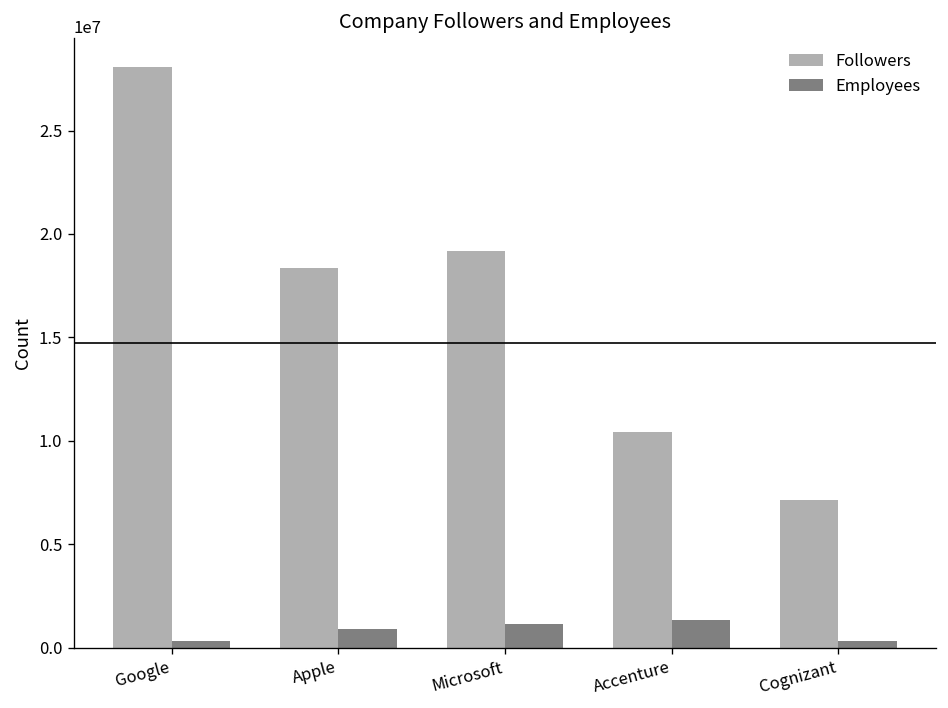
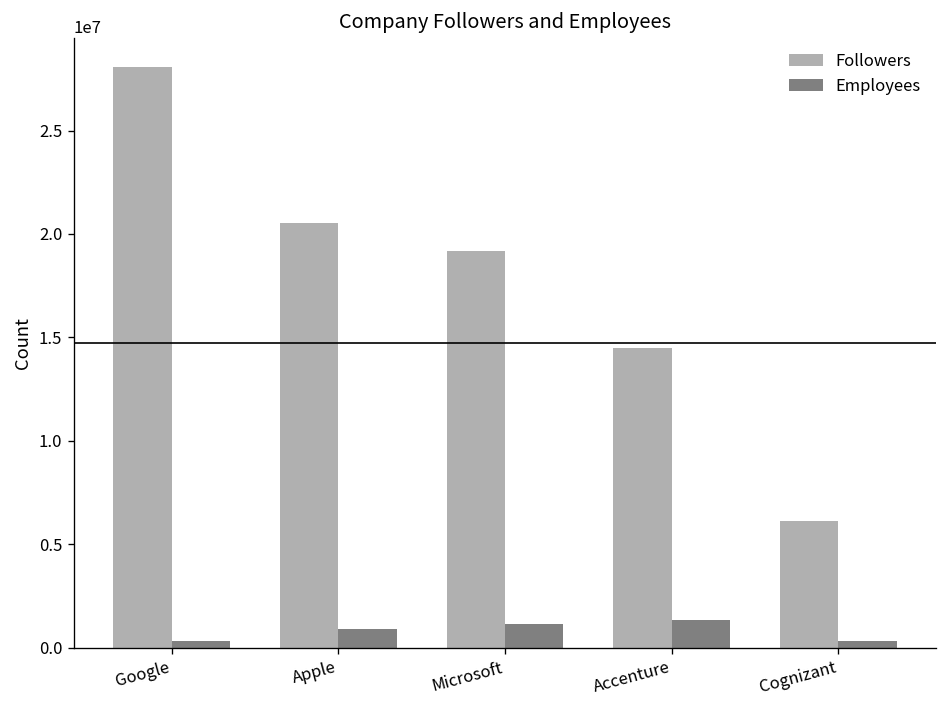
  {
    "Followers": {
      "Google": 28100000,
-     "Apple": 18400000,
+     "Apple": 20500000,
      "Microsoft": 19200000,
-     "Accenture": 10400000,
-     "Cognizant": 7100000
+     "Accenture": 14500000,
+     "Cognizant": 6100000
    },
    "Employees": {
      "Google": 300000,
      "Apple": 900000,
      "Microsoft": 1200000,
      "Accenture": 1400000,
      "Cognizant": 300000
    }
  }
